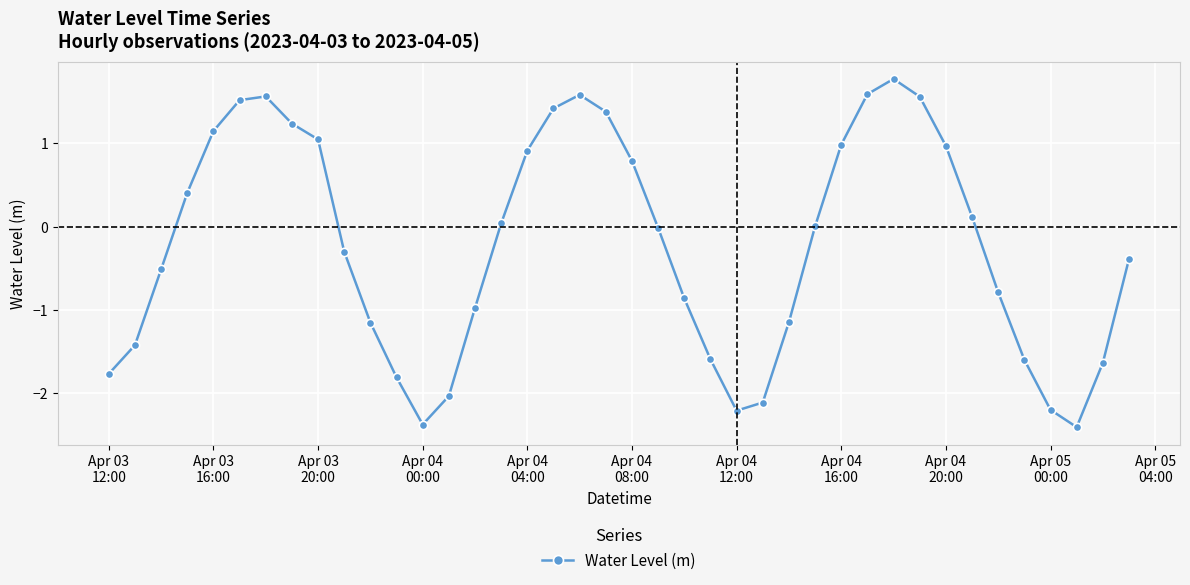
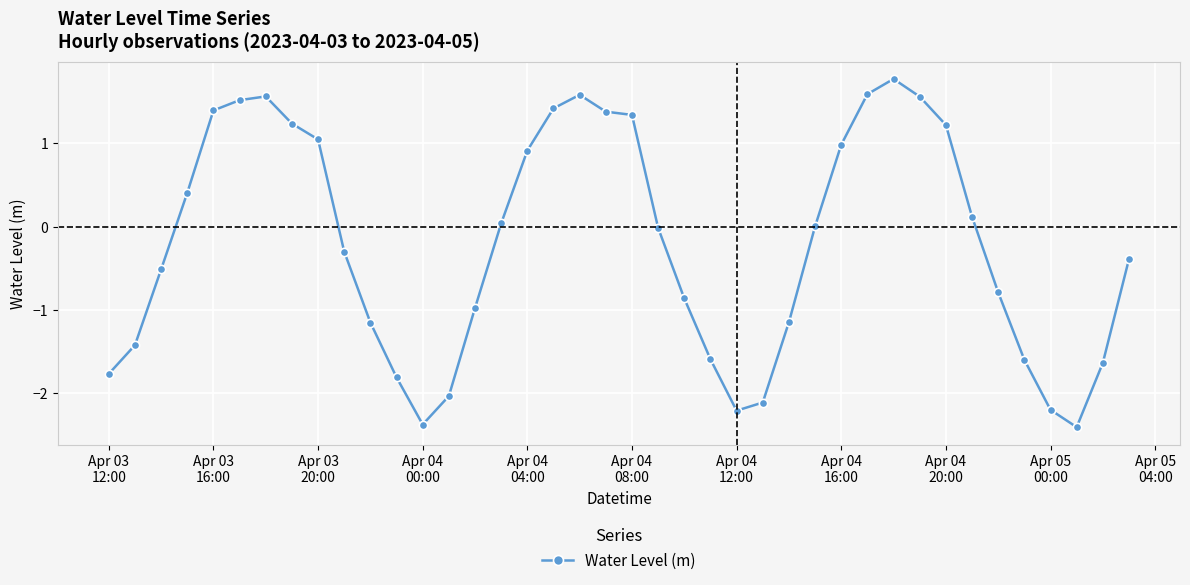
  {
    "Apr 03 12:00": -1.8,
-   "Apr 03 16:00": 1.1,
+   "Apr 03 16:00": 1.4,
    "Apr 03 20:00": 1.0,
    "Apr 04 00:00": -2.4,
    "Apr 04 04:00": 0.9,
-   "Apr 04 08:00": 0.8,
+   "Apr 04 08:00": 1.3,
    "Apr 04 12:00": -2.2,
    "Apr 04 16:00": 1.0,
-   "Apr 04 20:00": 1.0,
+   "Apr 04 20:00": 1.2,
    "Apr 05 00:00": -2.2
  }
